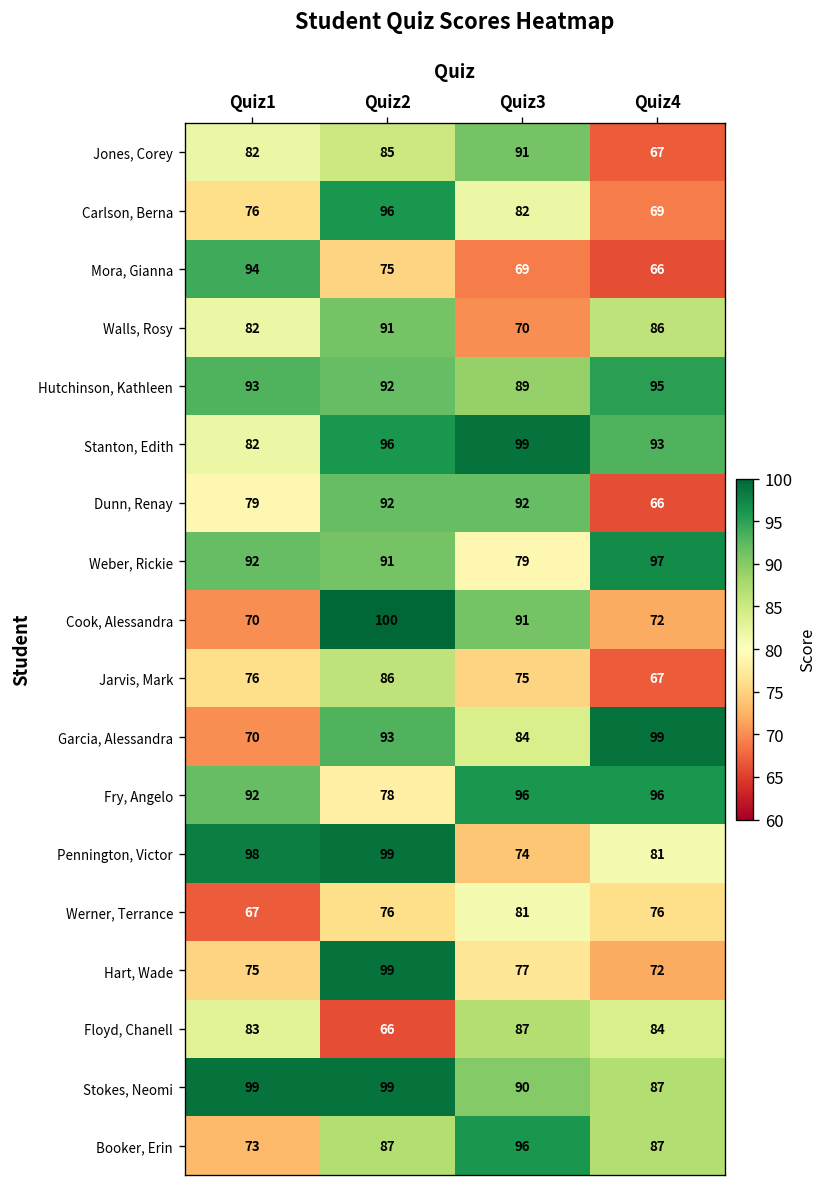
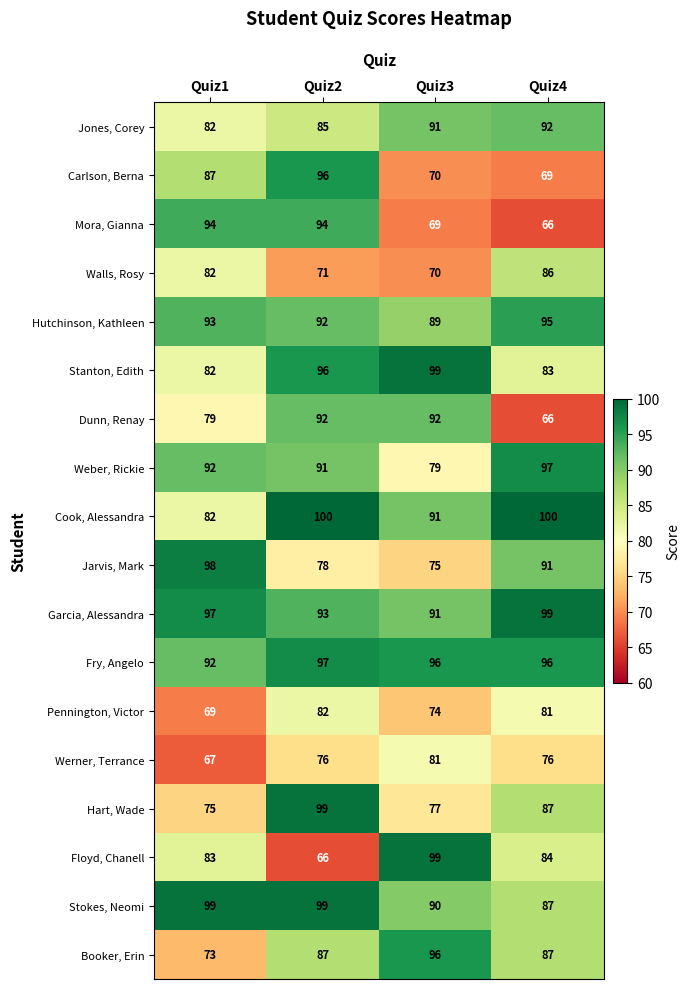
  {
    "Jones, Corey": {
      "Quiz1": 82,
      "Quiz2": 85,
      "Quiz3": 91,
-     "Quiz4": 67
+     "Quiz4": 92
    },
    "Carlson, Berna": {
-     "Quiz1": 76,
+     "Quiz1": 87,
      "Quiz2": 96,
-     "Quiz3": 82,
+     "Quiz3": 70,
      "Quiz4": 69
    },
    "Mora, Gianna": {
      "Quiz1": 94,
-     "Quiz2": 75,
+     "Quiz2": 94,
      "Quiz3": 69,
      "Quiz4": 66
    },
    "Walls, Rosy": {
      "Quiz1": 82,
-     "Quiz2": 91,
+     "Quiz2": 71,
      "Quiz3": 70,
      "Quiz4": 86
    },
    "Hutchinson, Kathleen": {
      "Quiz1": 93,
      "Quiz2": 92,
      "Quiz3": 89,
      "Quiz4": 95
    },
    "Stanton, Edith": {
      "Quiz1": 82,
      "Quiz2": 96,
      "Quiz3": 99,
-     "Quiz4": 93
+     "Quiz4": 83
    },
    "Dunn, Renay": {
      "Quiz1": 79,
      "Quiz2": 92,
      "Quiz3": 92,
      "Quiz4": 66
    },
    "Weber, Rickie": {
      "Quiz1": 92,
      "Quiz2": 91,
      "Quiz3": 79,
      "Quiz4": 97
    },
    "Cook, Alessandra": {
-     "Quiz1": 70,
+     "Quiz1": 82,
      "Quiz2": 100,
      "Quiz3": 91,
-     "Quiz4": 72
+     "Quiz4": 100
    },
    "Jarvis, Mark": {
-     "Quiz1": 76,
-     "Quiz2": 86,
+     "Quiz1": 98,
+     "Quiz2": 78,
      "Quiz3": 75,
-     "Quiz4": 67
+     "Quiz4": 91
    },
    "Garcia, Alessandra": {
-     "Quiz1": 70,
+     "Quiz1": 97,
      "Quiz2": 93,
-     "Quiz3": 84,
+     "Quiz3": 91,
      "Quiz4": 99
    },
    "Fry, Angelo": {
      "Quiz1": 92,
-     "Quiz2": 78,
+     "Quiz2": 97,
      "Quiz3": 96,
      "Quiz4": 96
    },
    "Pennington, Victor": {
-     "Quiz1": 98,
-     "Quiz2": 99,
+     "Quiz1": 69,
+     "Quiz2": 82,
      "Quiz3": 74,
      "Quiz4": 81
    },
    "Werner, Terrance": {
      "Quiz1": 67,
      "Quiz2": 76,
      "Quiz3": 81,
      "Quiz4": 76
    },
    "Hart, Wade": {
      "Quiz1": 75,
      "Quiz2": 99,
      "Quiz3": 77,
-     "Quiz4": 72
+     "Quiz4": 87
    },
    "Floyd, Chanell": {
      "Quiz1": 83,
      "Quiz2": 66,
-     "Quiz3": 87,
+     "Quiz3": 99,
      "Quiz4": 84
    },
    "Stokes, Neomi": {
      "Quiz1": 99,
      "Quiz2": 99,
      "Quiz3": 90,
      "Quiz4": 87
    },
    "Booker, Erin": {
      "Quiz1": 73,
      "Quiz2": 87,
      "Quiz3": 96,
      "Quiz4": 87
    }
  }
